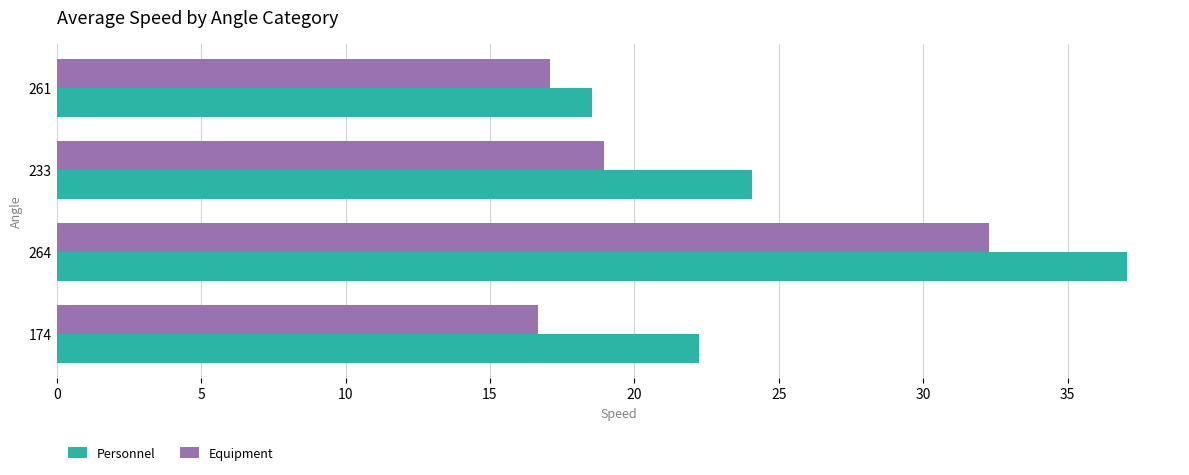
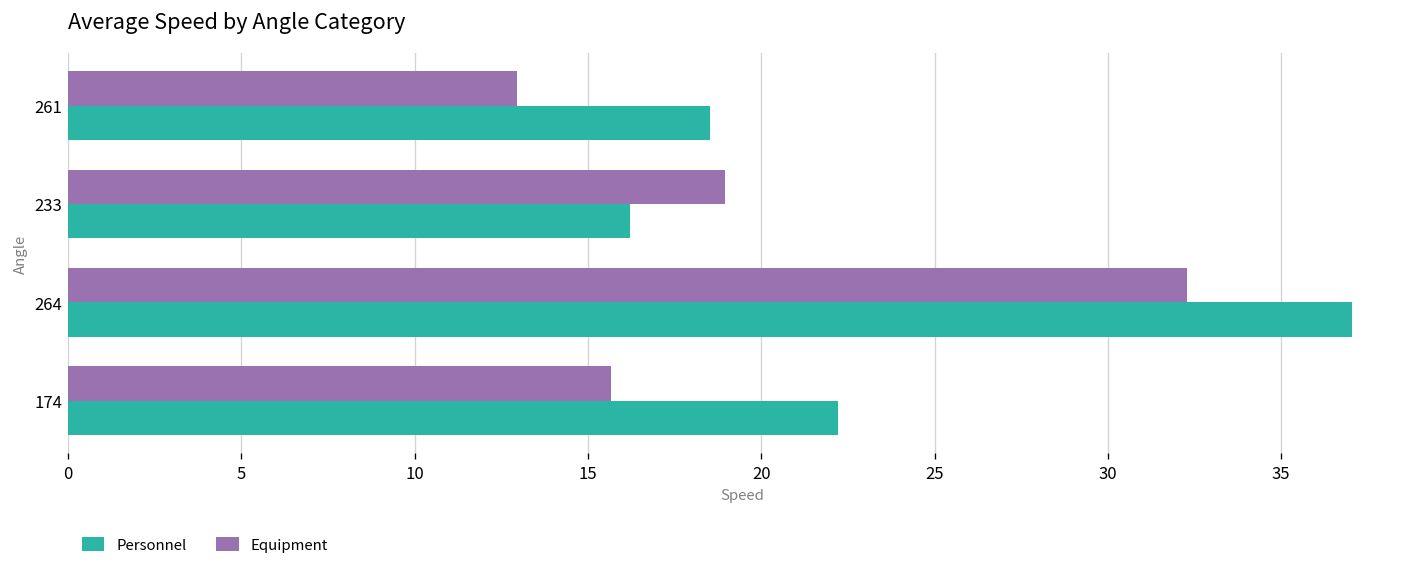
  {
    "Personnel": {
      "261": 18.5,
-     "233": 24.1,
+     "233": 16.2,
      "264": 37.0,
      "174": 22.2
    },
    "Equipment": {
-     "261": 17.1,
+     "261": 13.0,
      "233": 19.0,
      "264": 32.3,
-     "174": 16.7
+     "174": 15.7
    }
  }
